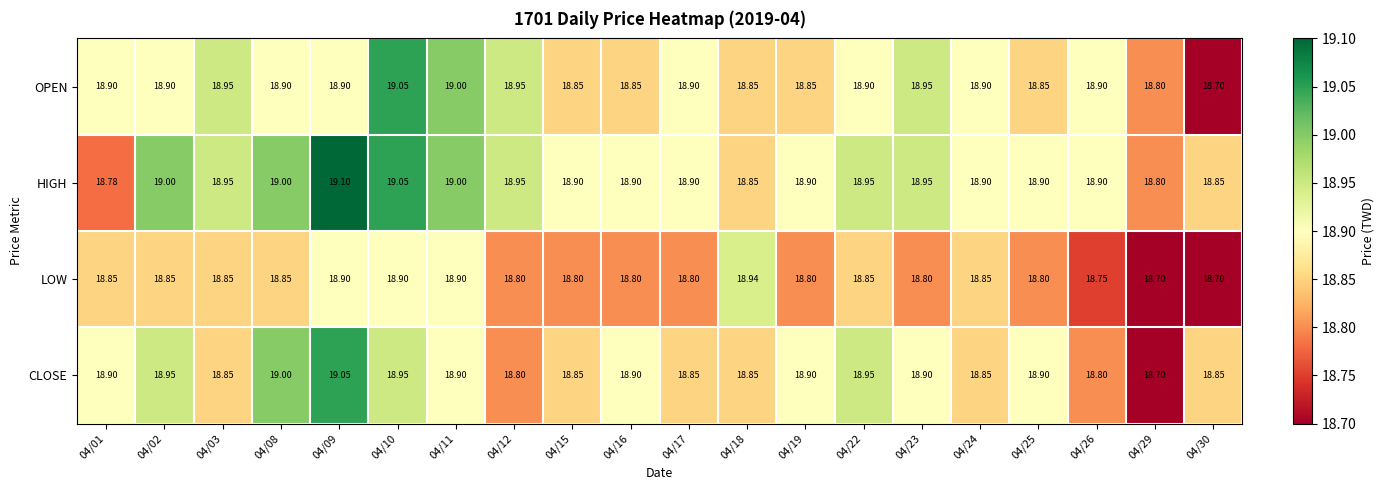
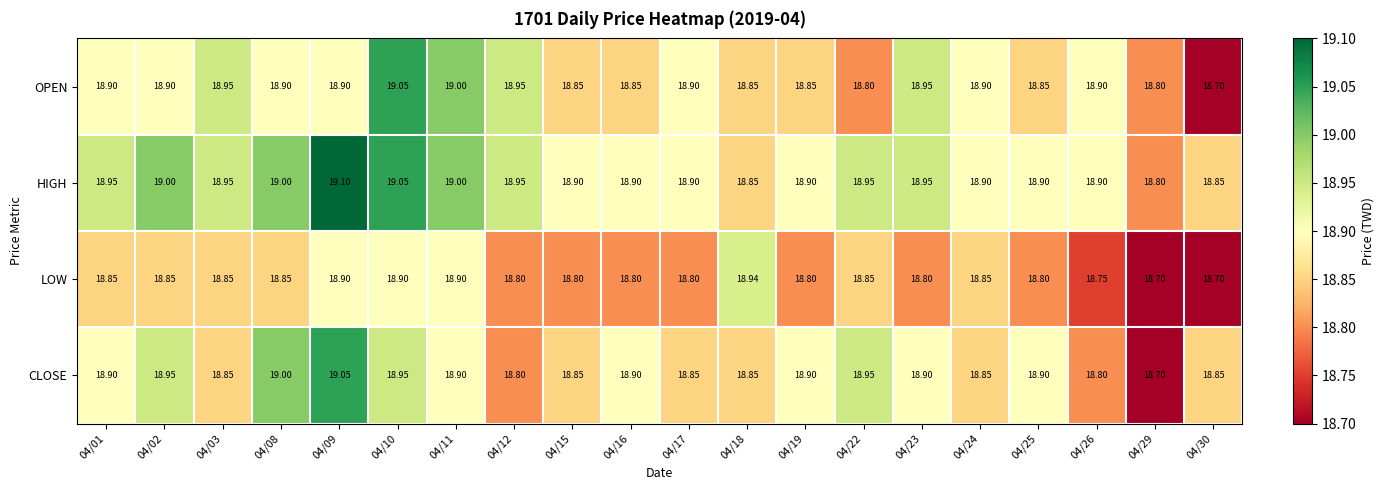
  {
    "OPEN": {
      "04/01": 18.90,
      "04/02": 18.90,
      "04/03": 18.95,
      "04/08": 18.90,
      "04/09": 18.90,
      "04/10": 19.05,
      "04/11": 19.00,
      "04/12": 18.95,
      "04/15": 18.85,
      "04/16": 18.85,
      "04/17": 18.90,
      "04/18": 18.85,
      "04/19": 18.85,
-     "04/22": 18.90,
+     "04/22": 18.80,
      "04/23": 18.95,
      "04/24": 18.90,
      "04/25": 18.85,
      "04/26": 18.90,
      "04/29": 18.80,
      "04/30": 18.70
    },
    "HIGH": {
-     "04/01": 18.78,
+     "04/01": 18.95,
      "04/02": 19.00,
      "04/03": 18.95,
      "04/08": 19.00,
      "04/09": 19.10,
      "04/10": 19.05,
      "04/11": 19.00,
      "04/12": 18.95,
      "04/15": 18.90,
      "04/16": 18.90,
      "04/17": 18.90,
      "04/18": 18.85,
      "04/19": 18.90,
      "04/22": 18.95,
      "04/23": 18.95,
      "04/24": 18.90,
      "04/25": 18.90,
      "04/26": 18.90,
      "04/29": 18.80,
      "04/30": 18.85
    },
    "LOW": {
      "04/01": 18.85,
      "04/02": 18.85,
      "04/03": 18.85,
      "04/08": 18.85,
      "04/09": 18.90,
      "04/10": 18.90,
      "04/11": 18.90,
      "04/12": 18.80,
      "04/15": 18.80,
      "04/16": 18.80,
      "04/17": 18.80,
      "04/18": 18.94,
      "04/19": 18.80,
      "04/22": 18.85,
      "04/23": 18.80,
      "04/24": 18.85,
      "04/25": 18.80,
      "04/26": 18.75,
      "04/29": 18.70,
      "04/30": 18.70
    },
    "CLOSE": {
      "04/01": 18.90,
      "04/02": 18.95,
      "04/03": 18.85,
      "04/08": 19.00,
      "04/09": 19.05,
      "04/10": 18.95,
      "04/11": 18.90,
      "04/12": 18.80,
      "04/15": 18.85,
      "04/16": 18.90,
      "04/17": 18.85,
      "04/18": 18.85,
      "04/19": 18.90,
      "04/22": 18.95,
      "04/23": 18.90,
      "04/24": 18.85,
      "04/25": 18.90,
      "04/26": 18.80,
      "04/29": 18.70,
      "04/30": 18.85
    }
  }
